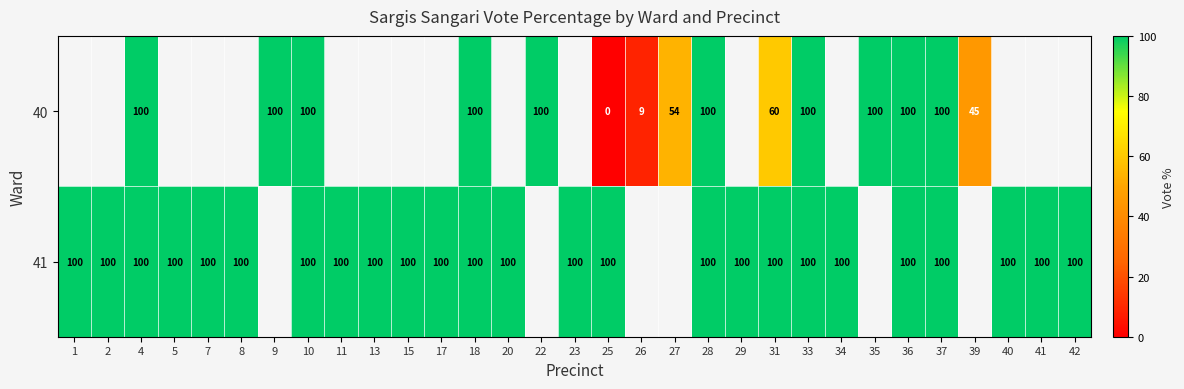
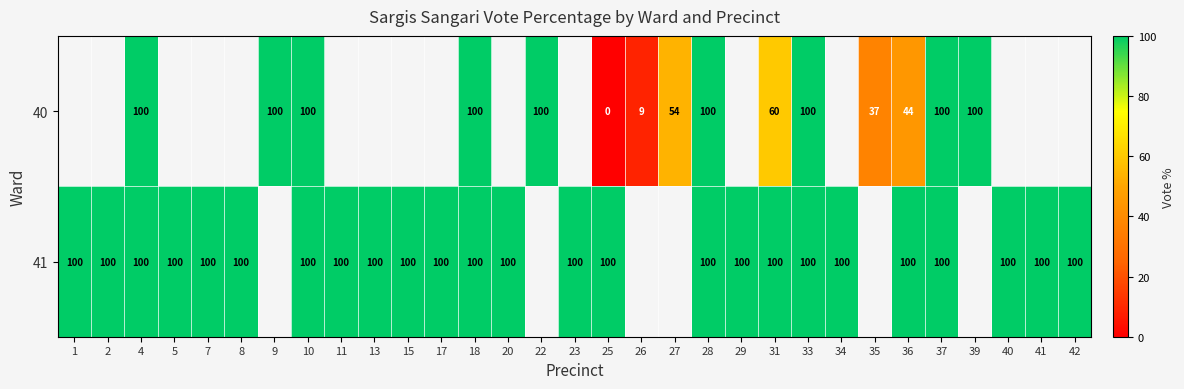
  {
    "40": {
      "4": 100,
      "9": 100,
      "10": 100,
      "18": 100,
      "22": 100,
      "25": 0,
      "26": 9,
      "27": 54,
      "28": 100,
      "31": 60,
      "33": 100,
-     "35": 100,
-     "36": 100,
+     "35": 37,
+     "36": 44,
      "37": 100,
-     "39": 45
+     "39": 100
    },
    "41": {
      "1": 100,
      "2": 100,
      "4": 100,
      "5": 100,
      "7": 100,
      "8": 100,
      "10": 100,
      "11": 100,
      "13": 100,
      "15": 100,
      "17": 100,
      "18": 100,
      "20": 100,
      "23": 100,
      "25": 100,
      "28": 100,
      "29": 100,
      "31": 100,
      "33": 100,
      "34": 100,
      "36": 100,
      "37": 100,
      "40": 100,
      "41": 100,
      "42": 100
    }
  }
